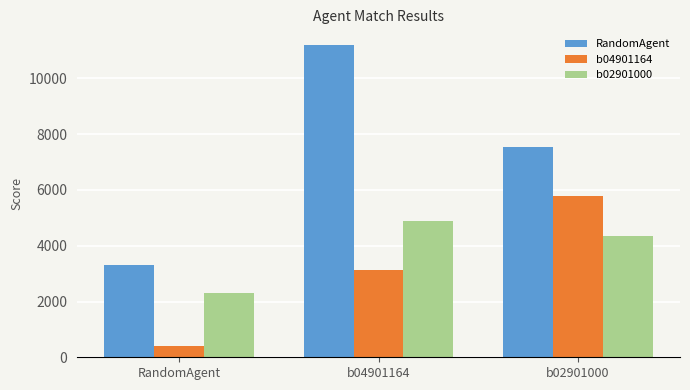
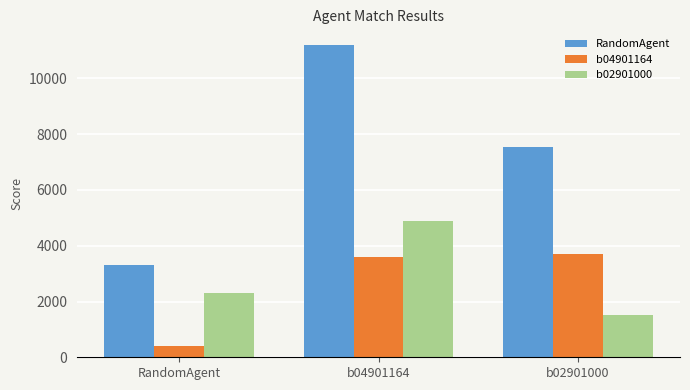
  {
    "RandomAgent": {
      "RandomAgent": 3300,
      "b04901164": 11200,
      "b02901000": 7500
    },
    "b04901164": {
      "RandomAgent": 400,
-     "b04901164": 3100,
-     "b02901000": 5800
+     "b04901164": 3600,
+     "b02901000": 3700
    },
    "b02901000": {
      "RandomAgent": 2300,
      "b04901164": 4900,
-     "b02901000": 4300
+     "b02901000": 1500
    }
  }
